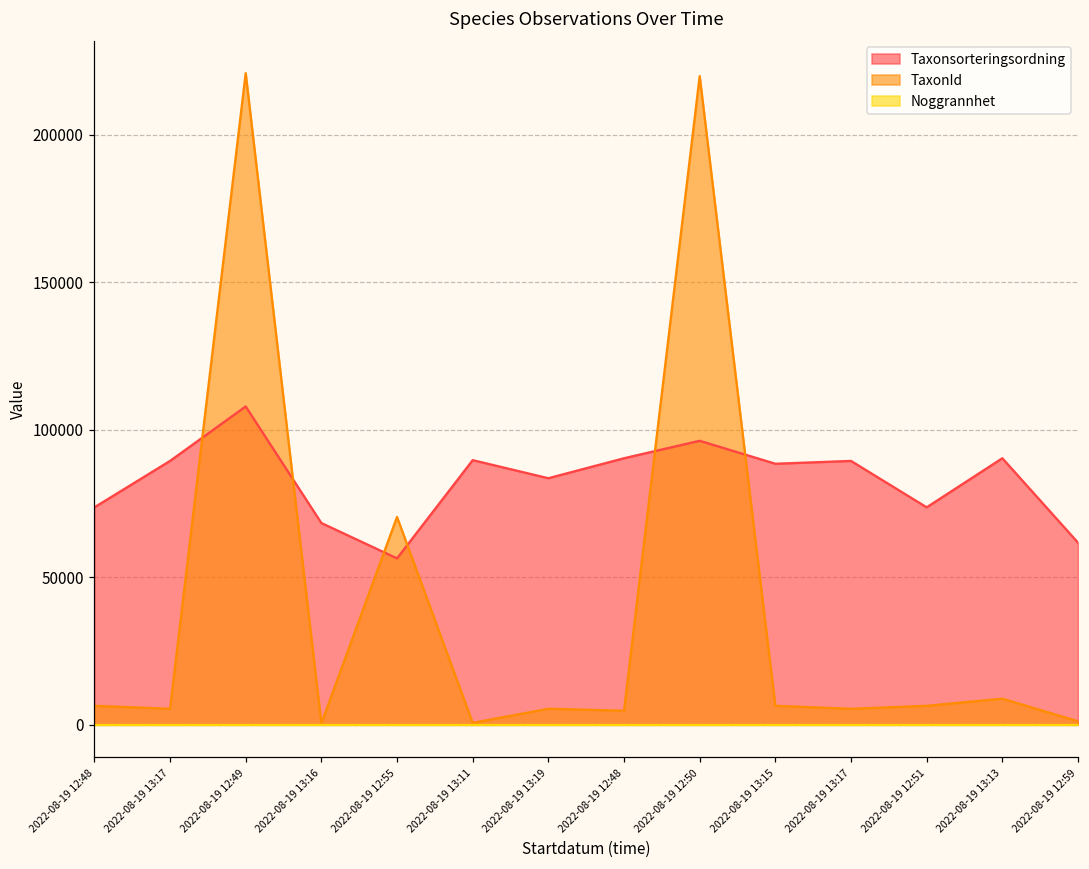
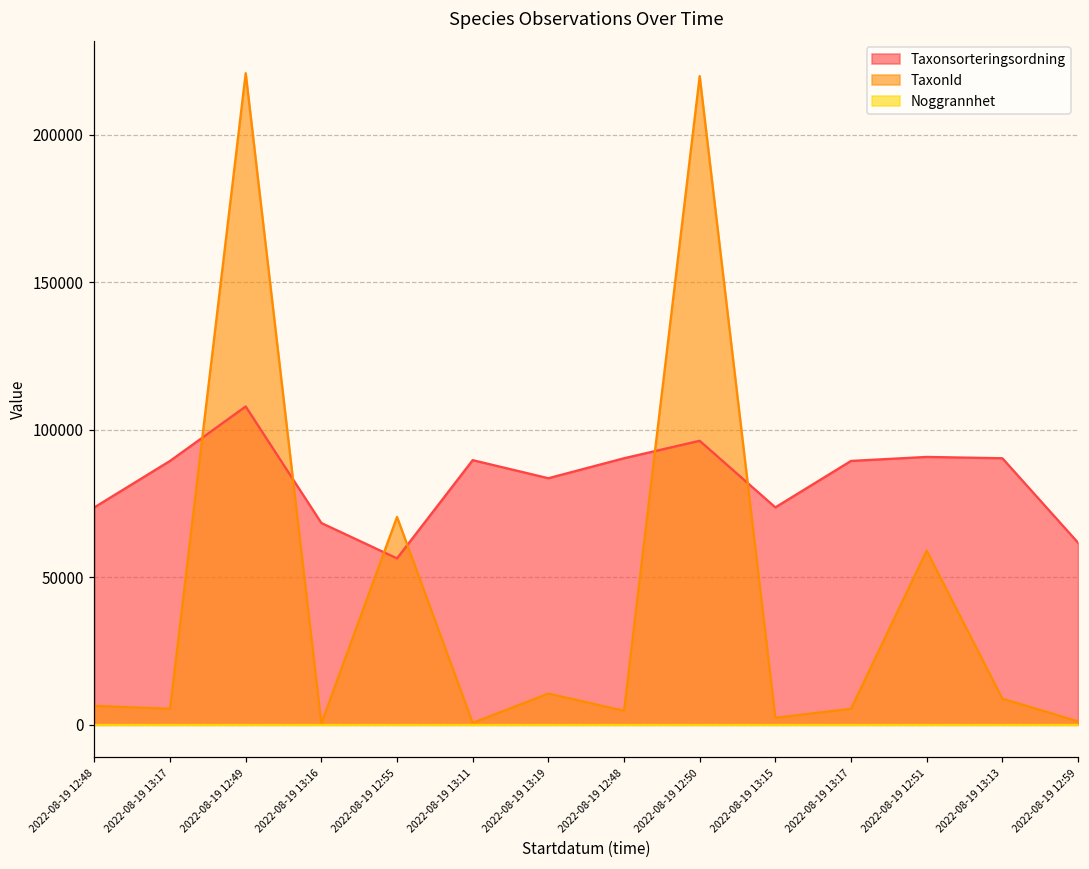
  {
    "Taxonsorteringsordning": {
      "2022-08-19 12:49": 108000,
      "2022-08-19 13:16": 68000,
      "2022-08-19 12:55": 56000,
      "2022-08-19 13:11": 90000,
      "2022-08-19 13:19": 84000,
      "2022-08-19 12:50": 96000,
-     "2022-08-19 13:15": 88000,
-     "2022-08-19 12:51": 74000,
+     "2022-08-19 13:15": 74000,
+     "2022-08-19 12:51": 91000,
      "2022-08-19 13:13": 90000,
      "2022-08-19 12:59": 62000
    },
    "TaxonId": {
      "2022-08-19 12:49": 221000,
      "2022-08-19 12:55": 70000,
-     "2022-08-19 13:19": 5000,
+     "2022-08-19 13:19": 11000,
      "2022-08-19 12:50": 220000,
-     "2022-08-19 13:15": 6000,
-     "2022-08-19 12:51": 6000,
+     "2022-08-19 13:15": 2000,
+     "2022-08-19 12:51": 59000,
      "2022-08-19 13:13": 9000,
      "2022-08-19 12:59": 1000
    },
    "Noggrannhet": {
      "2022-08-19 12:49": 0,
      "2022-08-19 12:55": 0,
      "2022-08-19 13:19": 0,
      "2022-08-19 12:50": 0,
      "2022-08-19 13:15": 0,
      "2022-08-19 12:51": 0,
      "2022-08-19 13:13": 0,
      "2022-08-19 12:59": 0
    }
  }
